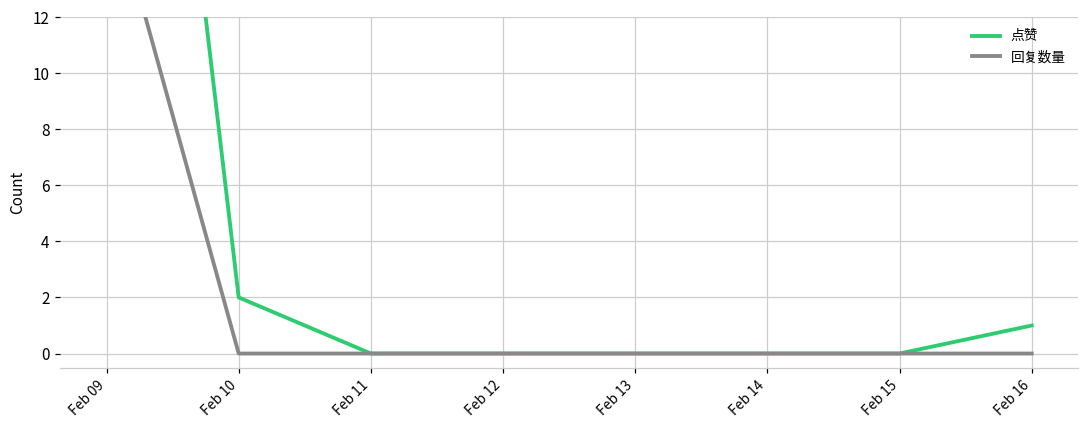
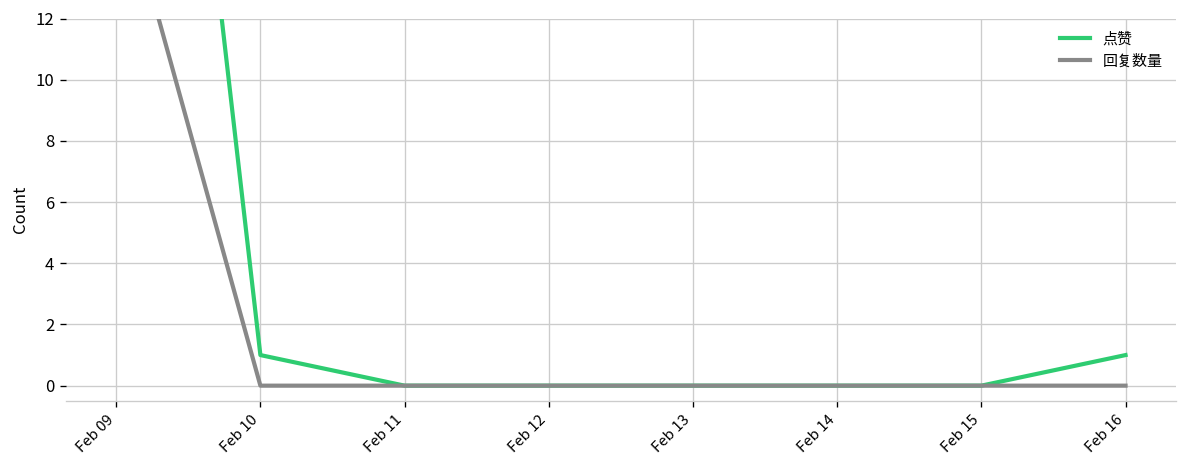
  {
    "点赞": {
-     "Feb 10": 2,
+     "Feb 10": 1,
      "Feb 16": 1
    },
    "回复数量": {
      "Feb 10": 0,
      "Feb 16": 0
    }
  }
